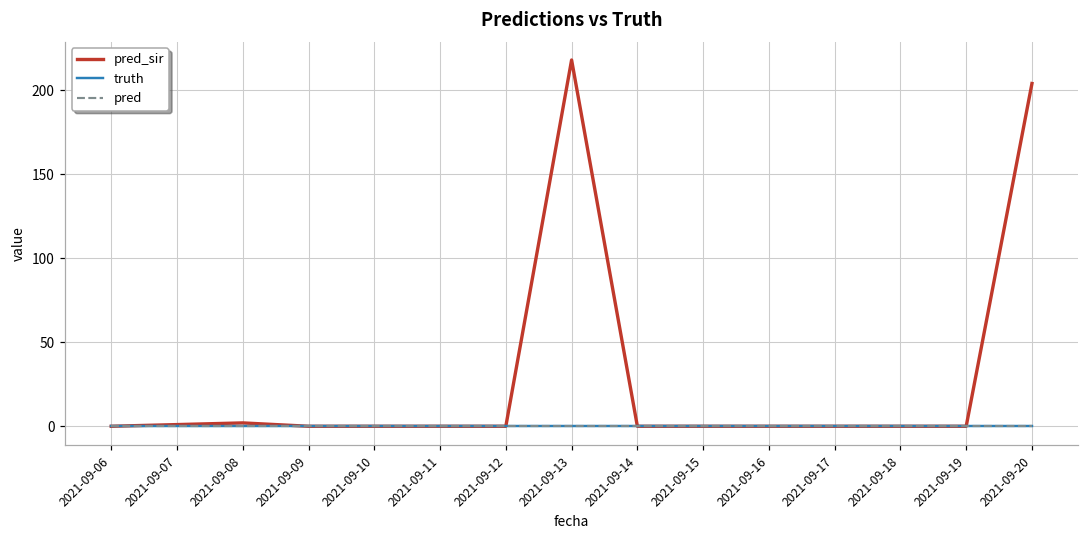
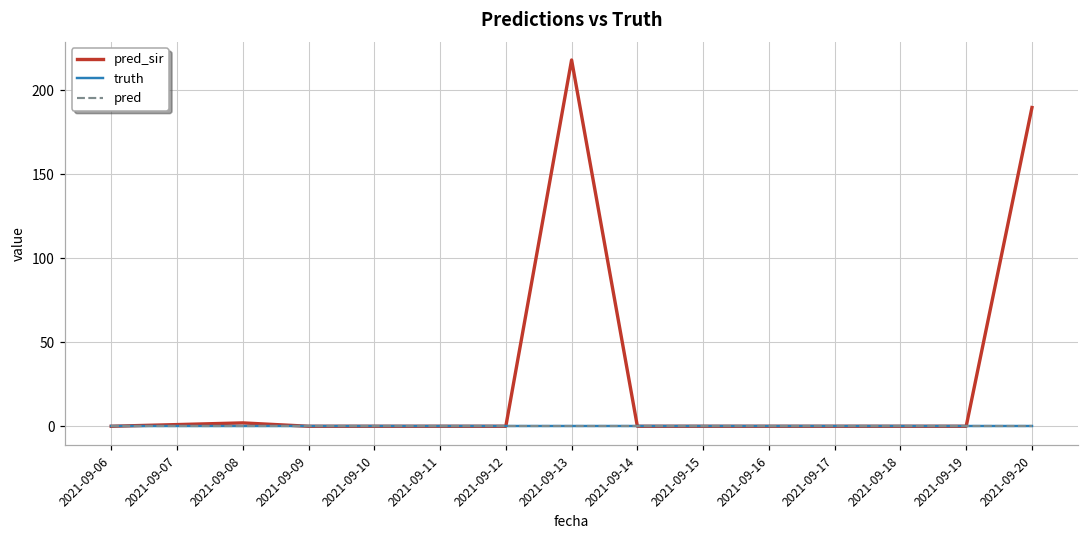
  {
    "pred_sir": {
      "2021-09-08": 2,
      "2021-09-13": 218,
-     "2021-09-20": 204
+     "2021-09-20": 190
    },
    "pred": {
      "2021-09-08": 0,
      "2021-09-13": 0,
      "2021-09-20": 0
    }
  }
